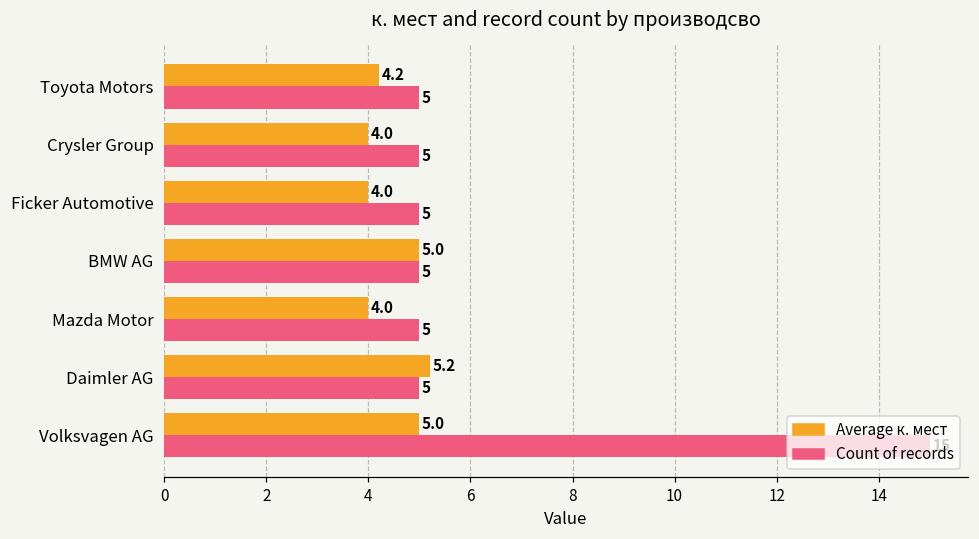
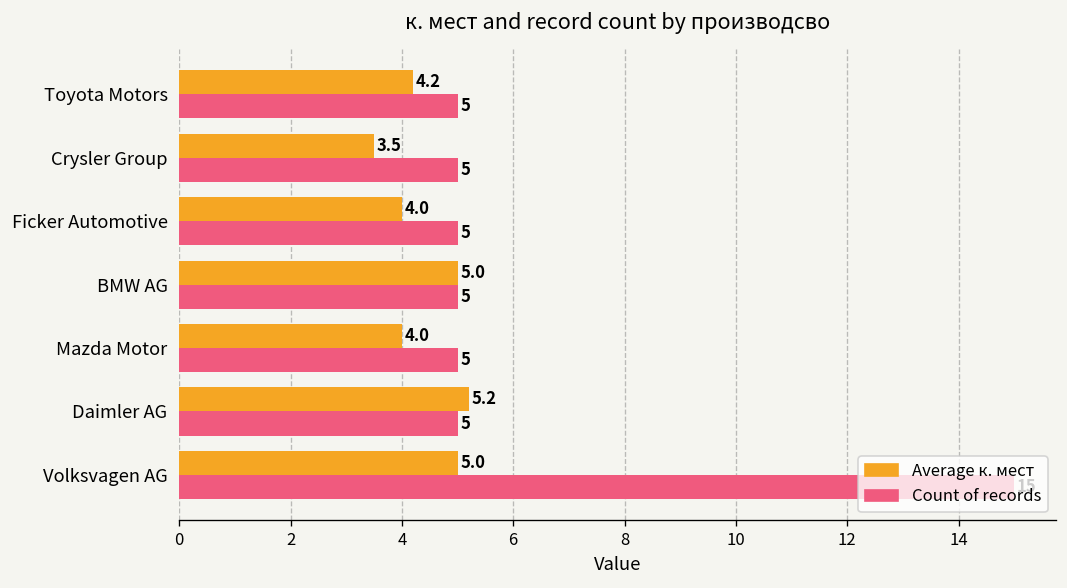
  {
    "Average к. мест": {
      "Toyota Motors": 4.2,
-     "Crysler Group": 4.0,
+     "Crysler Group": 3.5,
      "Ficker Automotive": 4.0,
      "BMW AG": 5.0,
      "Mazda Motor": 4.0,
      "Daimler AG": 5.2,
      "Volksvagen AG": 5.0
    },
    "Count of records": {
      "Toyota Motors": 5,
      "Crysler Group": 5,
      "Ficker Automotive": 5,
      "BMW AG": 5,
      "Mazda Motor": 5,
      "Daimler AG": 5
    }
  }
